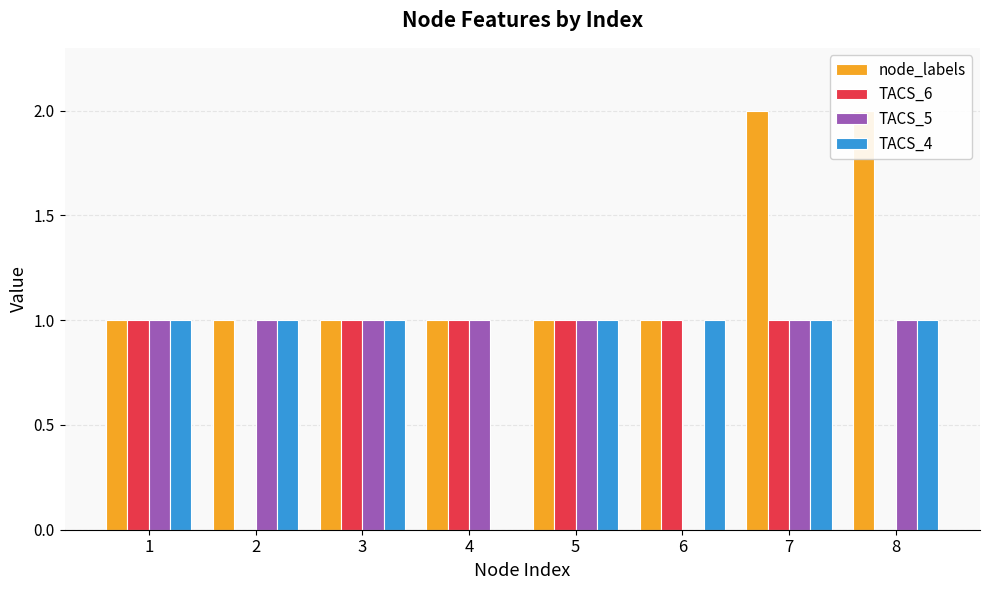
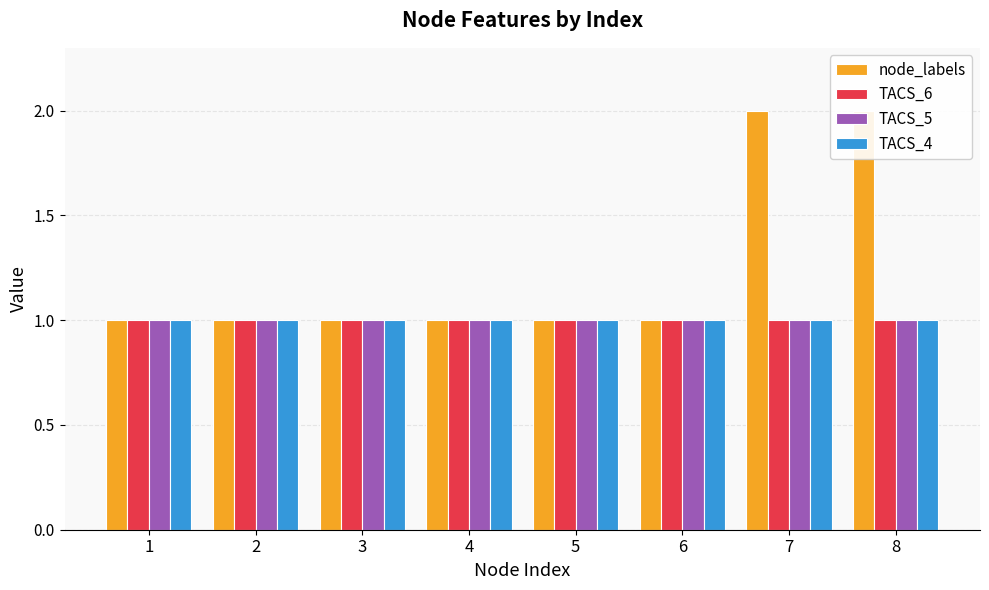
  {
    "node_labels": {
      "1": 1,
      "2": 1,
      "3": 1,
      "4": 1,
      "5": 1,
      "6": 1,
      "7": 2
    },
    "TACS_6": {
      "1": 1,
-     "2": 0,
+     "2": 1,
      "3": 1,
      "4": 1,
      "5": 1,
      "6": 1,
      "7": 1,
-     "8": 0
+     "8": 1
    },
    "TACS_5": {
      "1": 1,
      "2": 1,
      "3": 1,
      "4": 1,
      "5": 1,
-     "6": 0,
+     "6": 1,
      "7": 1,
      "8": 1
    },
    "TACS_4": {
      "1": 1,
      "2": 1,
      "3": 1,
-     "4": 0,
+     "4": 1,
      "5": 1,
      "6": 1,
      "7": 1,
      "8": 1
    }
  }
